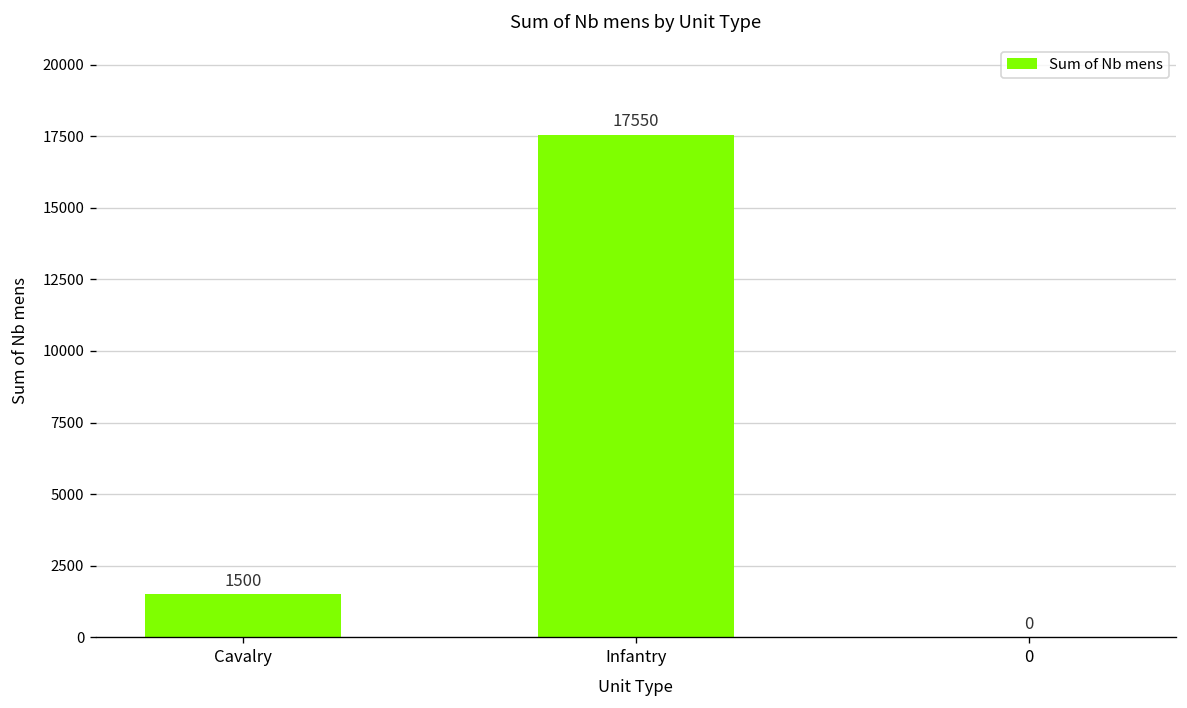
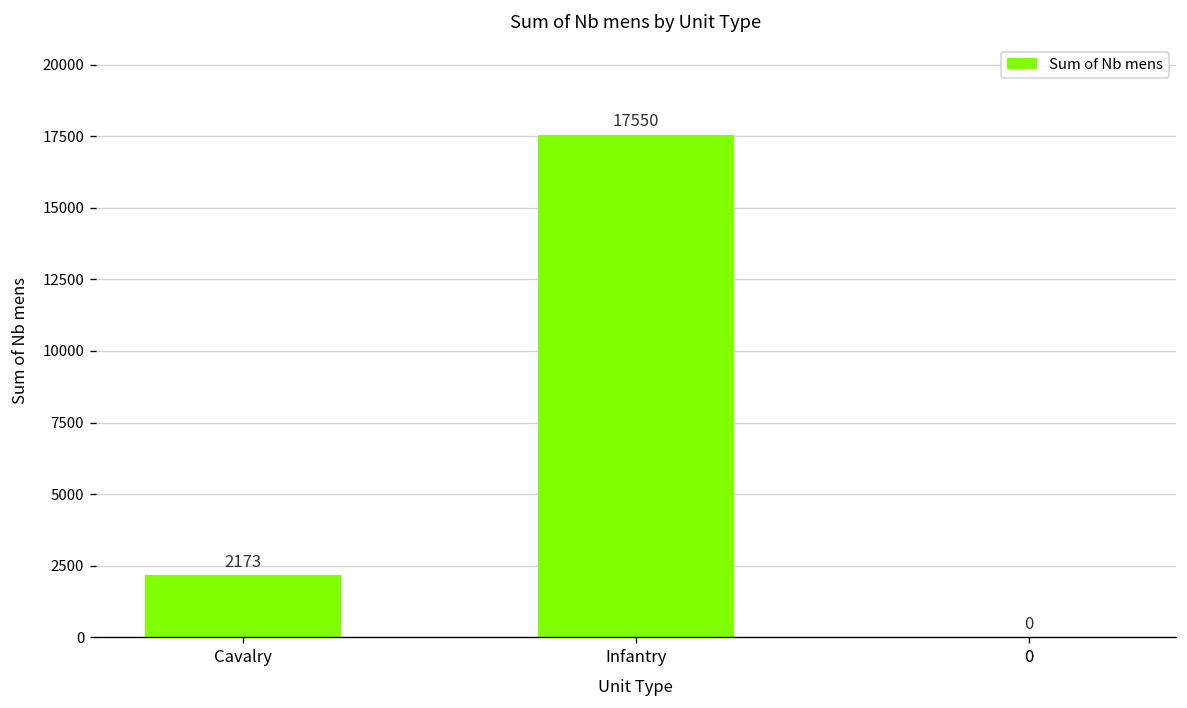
  {
-   "Cavalry": 1500,
+   "Cavalry": 2173,
    "Infantry": 17550,
    "0": 0
  }
